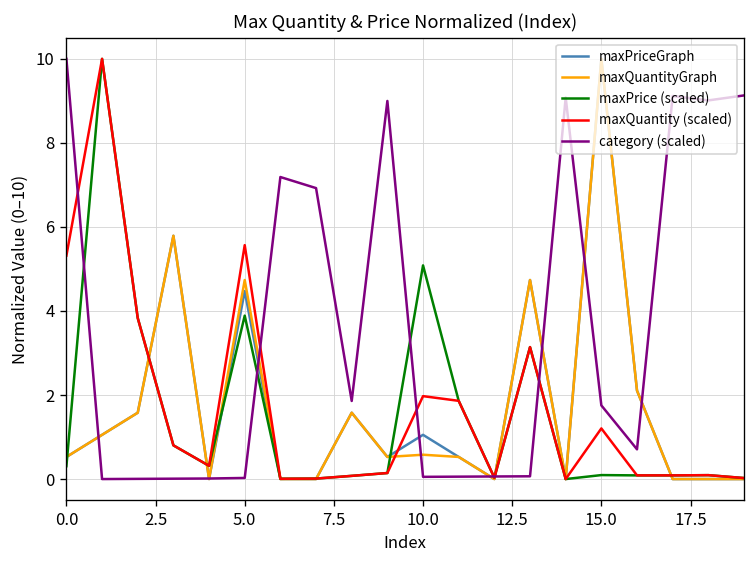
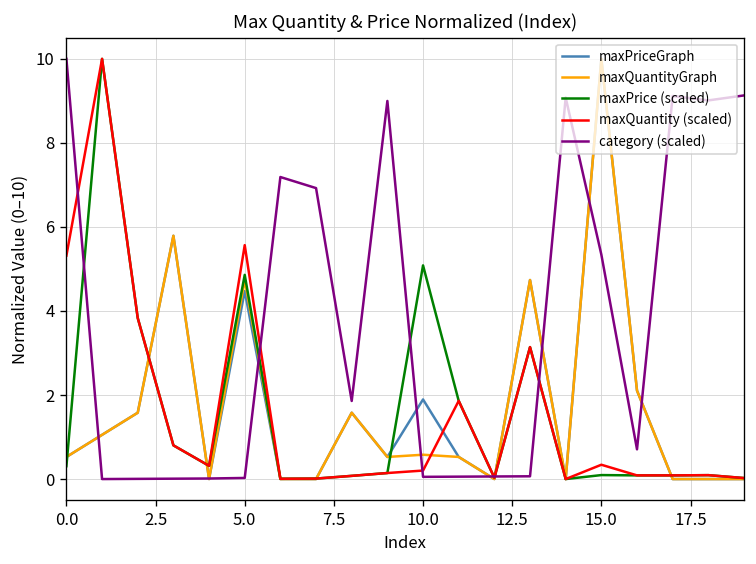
  {
    "maxPriceGraph": {
      "5.0": 4.5,
-     "10.0": 1.1
+     "10.0": 1.9
    },
    "maxQuantityGraph": {
      "5.0": 4.7,
      "10.0": 0.6
    },
    "maxPrice (scaled)": {
      "0.0": 0.3,
-     "5.0": 3.9,
+     "5.0": 4.9,
      "10.0": 5.1,
      "15.0": 0.1
    },
    "maxQuantity (scaled)": {
      "0.0": 5.3,
      "5.0": 5.6,
-     "10.0": 2.0,
-     "15.0": 1.2
+     "10.0": 0.2,
+     "15.0": 0.3
    },
    "category (scaled)": {
      "0.0": 10.0,
      "5.0": 0.0,
      "10.0": 0.1,
-     "15.0": 1.8
+     "15.0": 5.3
    }
  }
